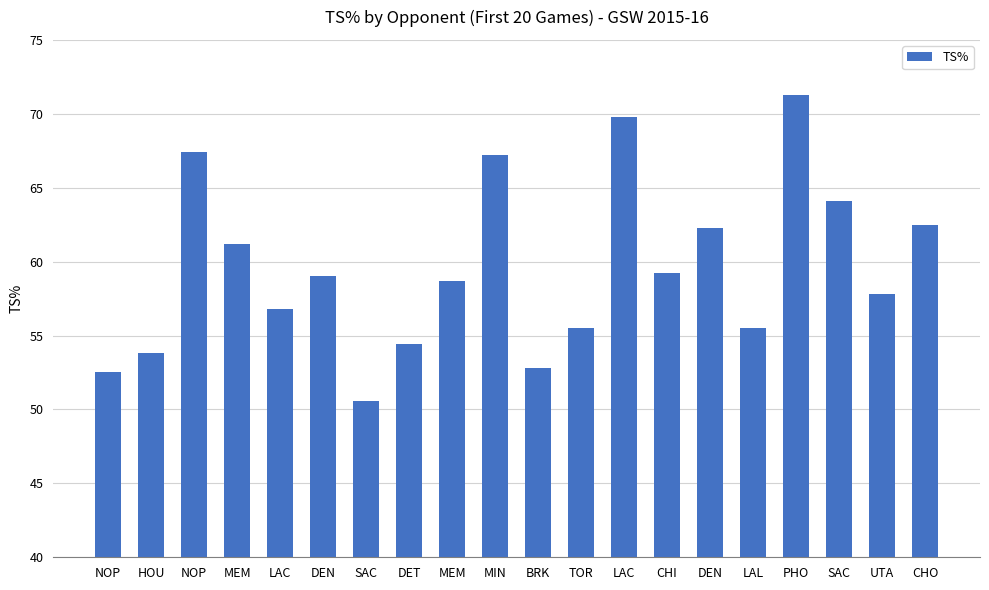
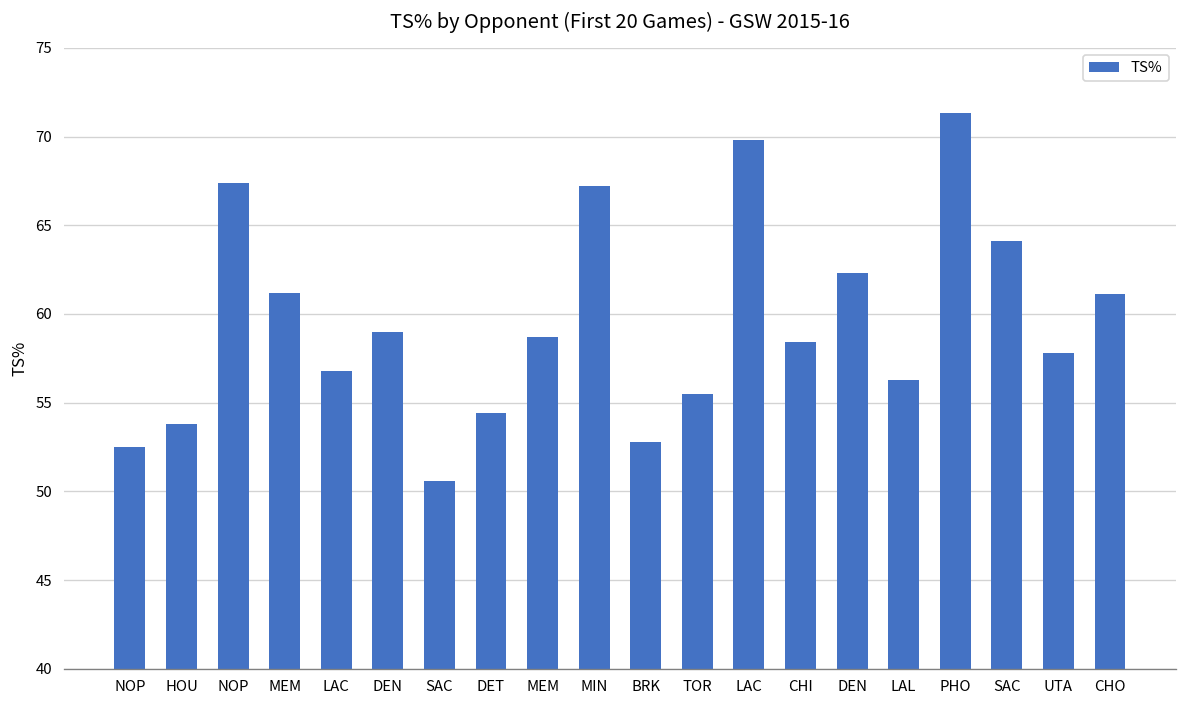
  {
    "HOU": 53.8,
    "DET": 54.4,
    "MIN": 67.2,
    "BRK": 52.8,
    "TOR": 55.5,
-   "CHI": 59.2,
-   "LAL": 55.5,
+   "CHI": 58.4,
+   "LAL": 56.3,
    "PHO": 71.3,
    "UTA": 57.8,
-   "CHO": 62.5
+   "CHO": 61.1
  }
